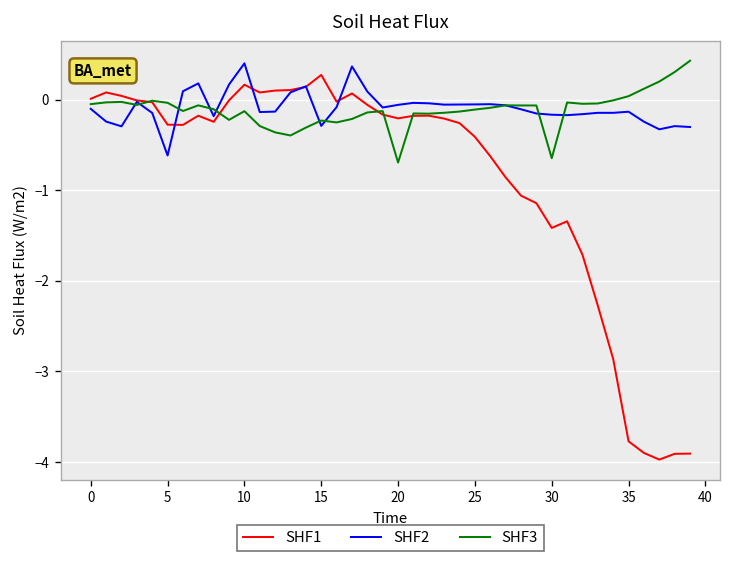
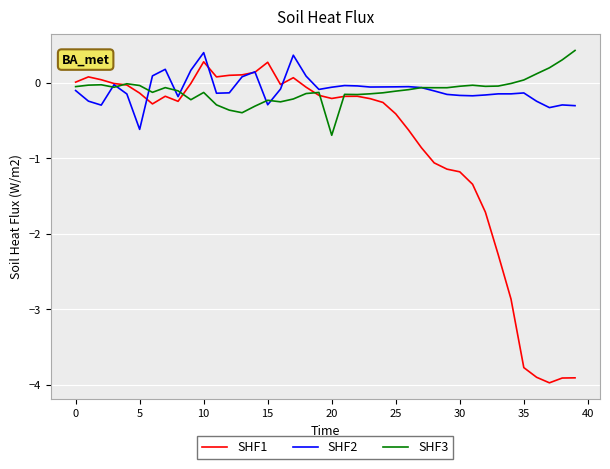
  {
    "SHF1": {
      "0": 0.0,
-     "5": -0.3,
-     "10": 0.2,
+     "5": -0.1,
+     "10": 0.3,
      "15": 0.3,
      "20": -0.2,
      "25": -0.4,
-     "30": -1.4,
+     "30": -1.2,
      "35": -3.8
    },
    "SHF2": {
      "0": -0.1,
      "5": -0.6,
      "10": 0.4,
      "15": -0.3,
      "20": -0.1,
      "25": -0.1,
      "30": -0.2,
      "35": -0.1
    },
    "SHF3": {
      "0": 0.0,
      "5": 0.0,
      "10": -0.1,
      "15": -0.2,
      "20": -0.7,
      "25": -0.1,
-     "30": -0.6,
+     "30": 0.0,
      "35": 0.0
    }
  }
